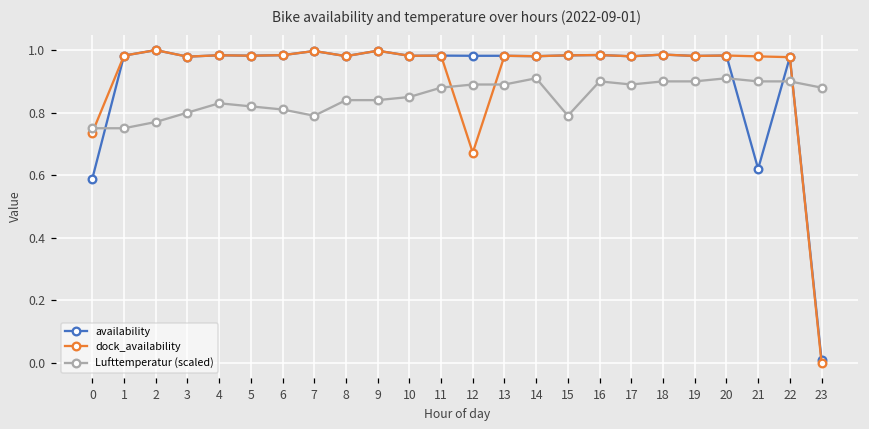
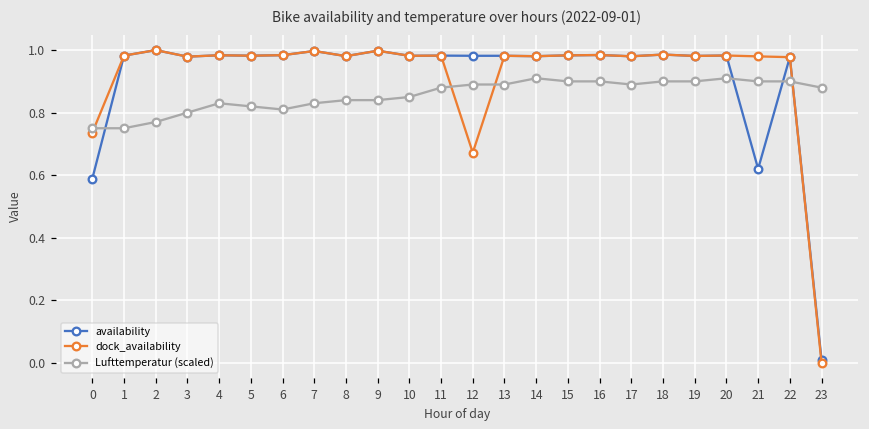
  {
    "availability": {
      "0": 0.59,
      "12": 0.98,
      "21": 0.62
    },
    "dock_availability": {
      "0": 0.74,
      "12": 0.67,
      "21": 0.98
    },
    "Lufttemperatur (scaled)": {
      "0": 0.75,
      "1": 0.75,
      "2": 0.77,
      "3": 0.80,
      "4": 0.83,
      "5": 0.82,
      "6": 0.81,
-     "7": 0.79,
+     "7": 0.83,
      "8": 0.84,
      "9": 0.84,
      "10": 0.85,
      "11": 0.88,
      "12": 0.89,
      "13": 0.89,
      "14": 0.91,
-     "15": 0.79,
+     "15": 0.90,
      "16": 0.90,
      "17": 0.89,
      "18": 0.90,
      "19": 0.90,
      "20": 0.91,
      "21": 0.90,
      "22": 0.90,
      "23": 0.88
    }
  }
